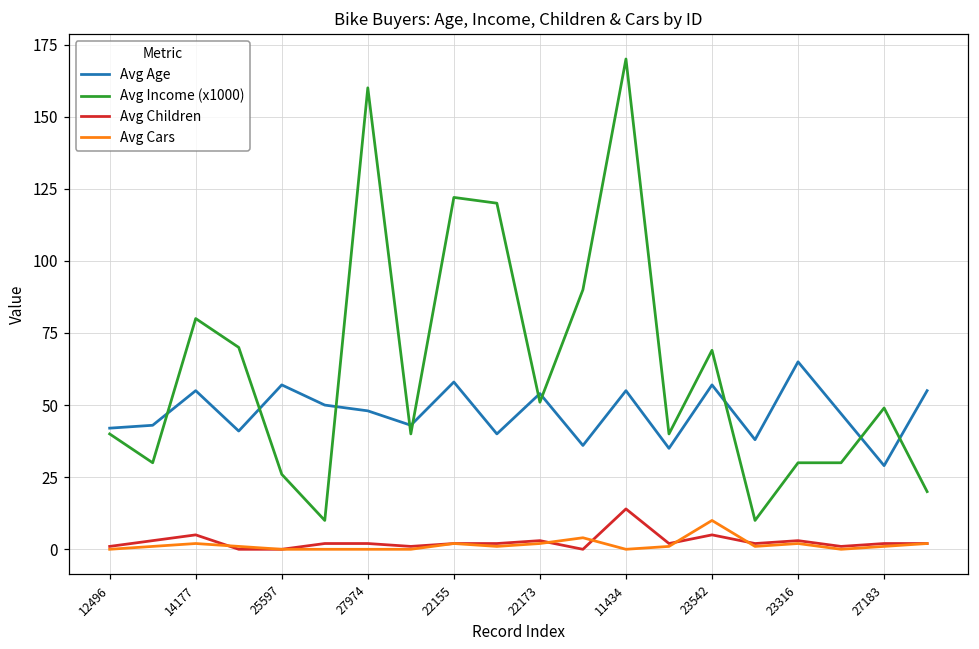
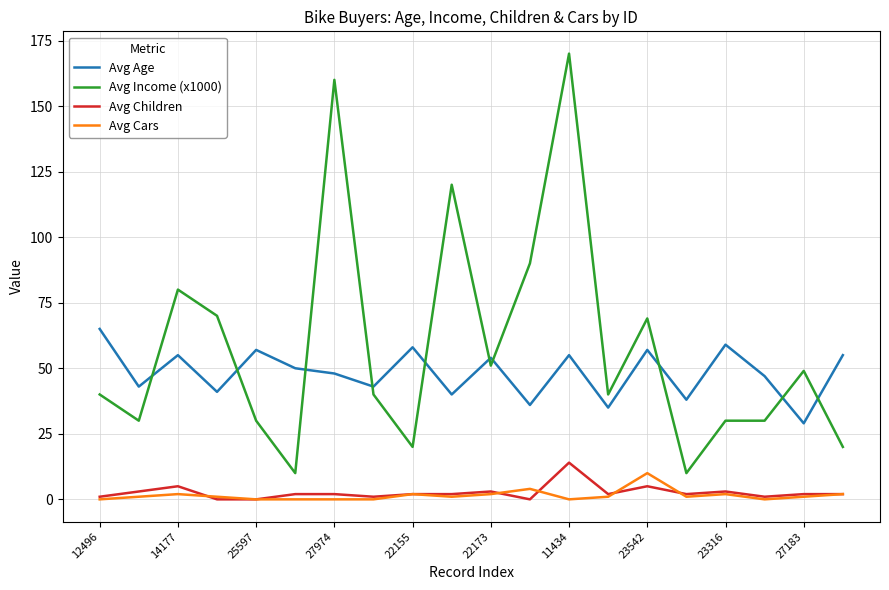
  {
    "Avg Age": {
-     "12496": 42,
+     "12496": 65,
      "14177": 55,
      "25597": 57,
      "27974": 48,
      "22155": 58,
      "22173": 54,
      "11434": 55,
      "23542": 57,
-     "23316": 65,
+     "23316": 59,
      "27183": 29
    },
    "Avg Income (x1000)": {
      "12496": 40,
      "14177": 80,
-     "25597": 26,
+     "25597": 30,
      "27974": 160,
-     "22155": 122,
+     "22155": 20,
      "22173": 51,
      "11434": 170,
      "23542": 69,
      "23316": 30,
      "27183": 49
    },
    "Avg Children": {
      "12496": 1,
      "14177": 5,
      "27974": 2,
      "22173": 3,
      "11434": 14,
      "23542": 5,
      "23316": 3,
      "27183": 2
    },
    "Avg Cars": {
      "12496": 0,
      "14177": 2,
      "27974": 0,
      "22173": 2,
      "11434": 0,
      "23542": 10,
      "23316": 2,
      "27183": 1
    }
  }
